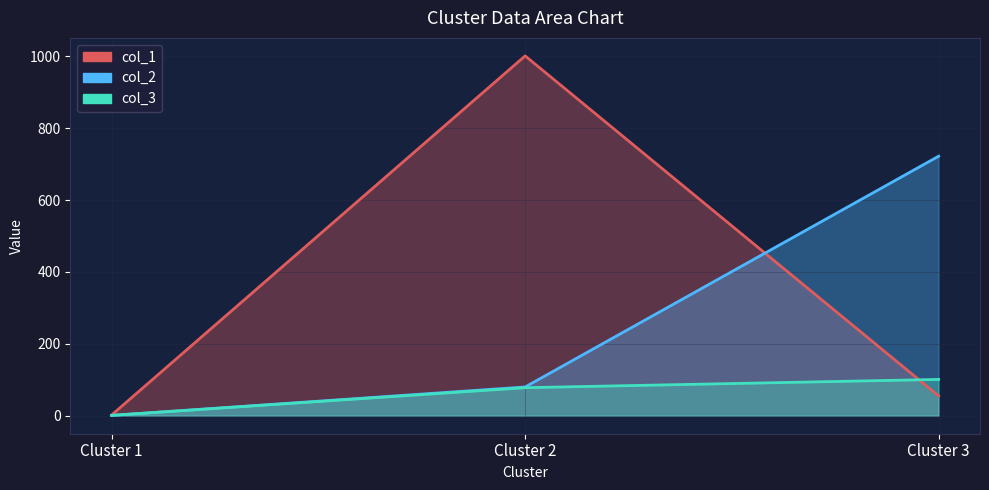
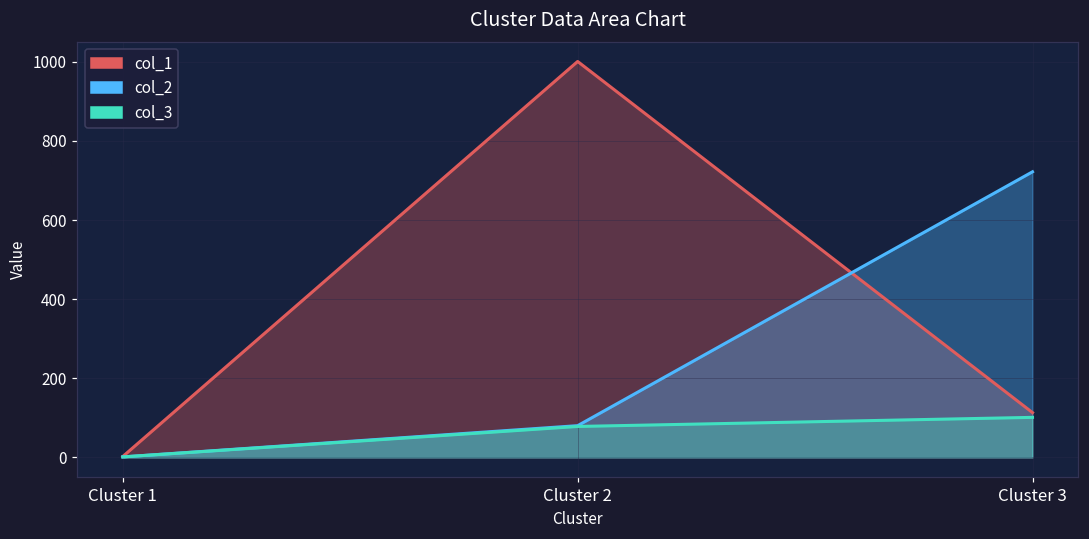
  {
    "col_1": {
      "Cluster 2": 1000,
-     "Cluster 3": 60
+     "Cluster 3": 110
    }
  }
